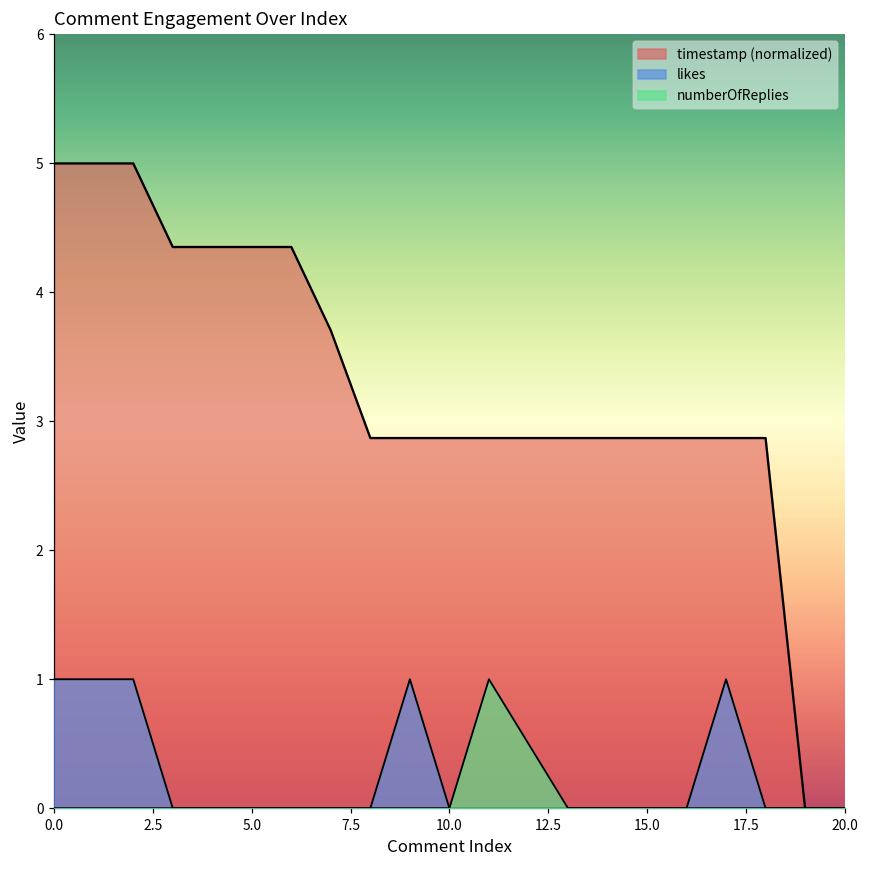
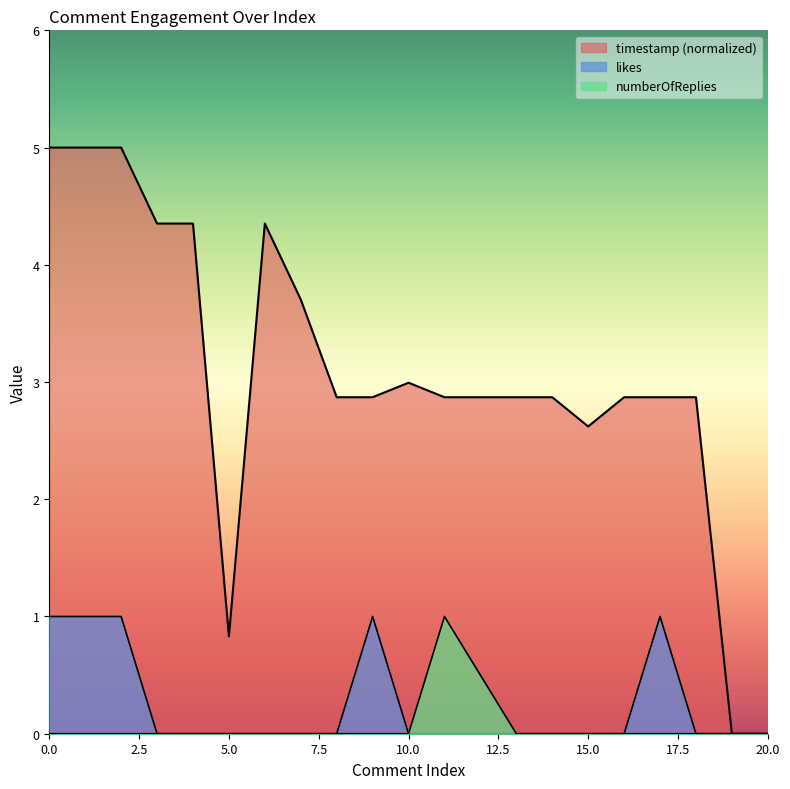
  {
    "timestamp (normalized)": {
      "0.0": 5.00,
-     "5.0": 4.35,
-     "10.0": 2.87,
-     "15.0": 2.87
+     "5.0": 0.83,
+     "10.0": 2.99,
+     "15.0": 2.62
    },
    "likes": {
      "0.0": 1.00
    },
    "numberOfReplies": {
      "0.0": 0.00
    }
  }
